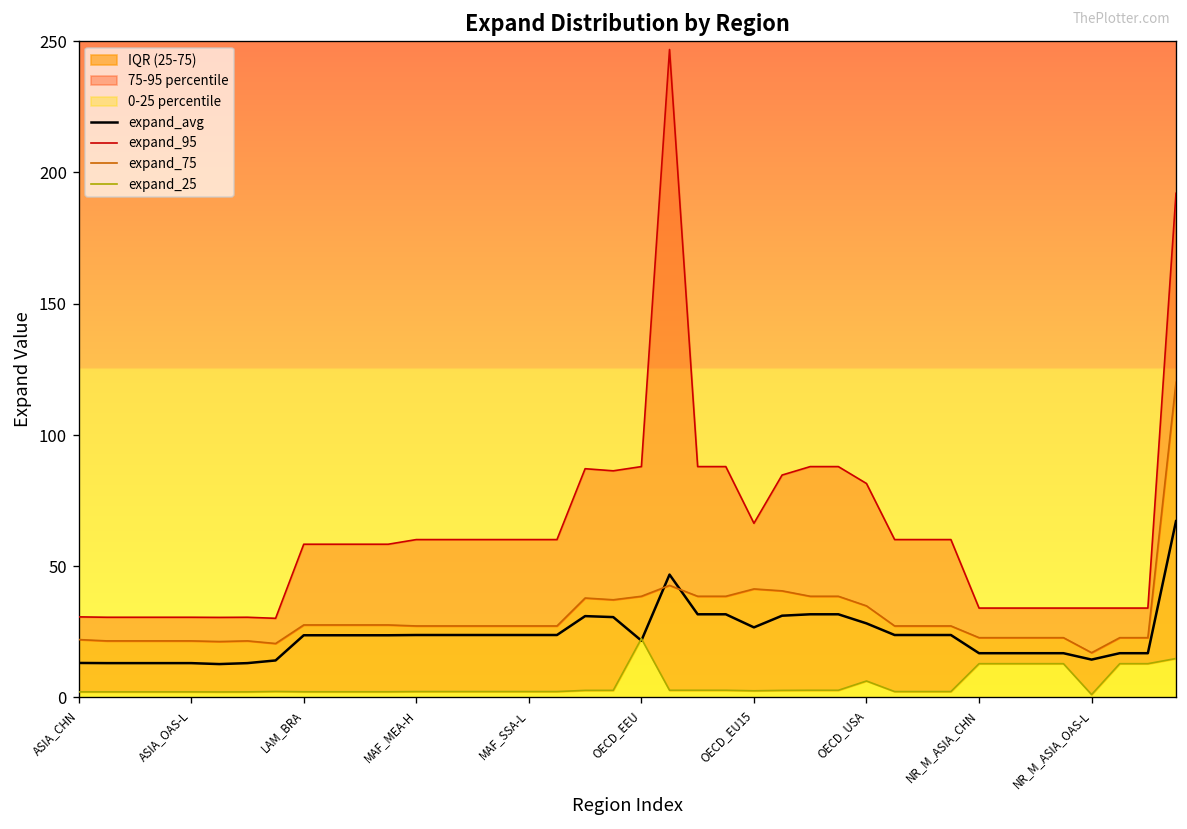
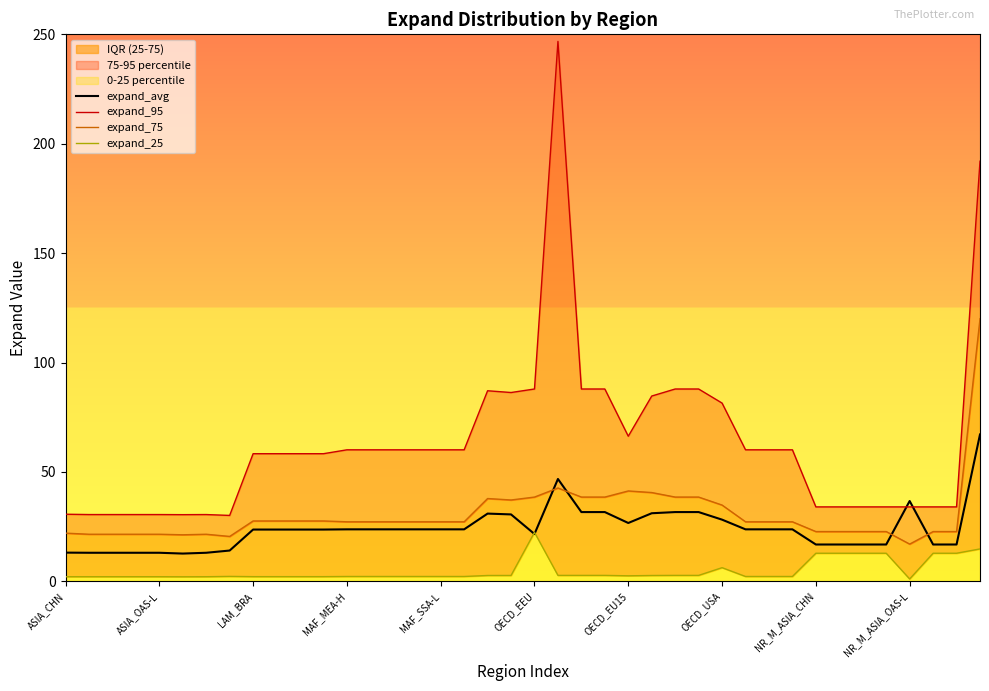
  {
    "expand_avg": {
      "ASIA_CHN": 13,
      "ASIA_OAS-L": 13,
      "LAM_BRA": 24,
      "MAF_MEA-H": 24,
      "MAF_SSA-L": 24,
      "OECD_EU15": 27,
      "OECD_USA": 28,
      "NR_M_ASIA_CHN": 17,
-     "NR_M_ASIA_OAS-L": 14
+     "NR_M_ASIA_OAS-L": 37
    },
    "0-25 percentile": {
      "ASIA_CHN": 2,
      "ASIA_OAS-L": 2,
      "LAM_BRA": 2,
      "MAF_MEA-H": 2,
      "MAF_SSA-L": 2,
      "OECD_EU15": 3,
      "OECD_USA": 6,
      "NR_M_ASIA_CHN": 13,
      "NR_M_ASIA_OAS-L": 1
    }
  }
